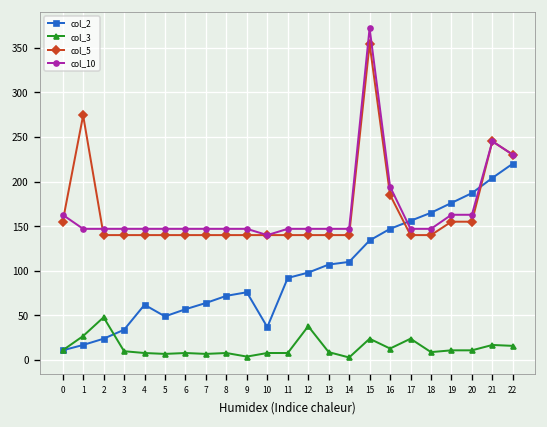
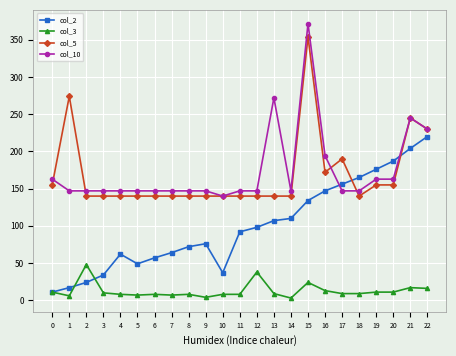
  {
    "col_2": {
      "1": 20,
      "2": 20,
      "3": 30,
      "4": 60,
      "5": 50,
      "6": 60,
      "7": 60,
      "8": 70,
      "9": 80,
      "10": 40,
      "11": 90,
      "12": 100,
      "13": 110,
      "14": 110,
      "15": 130,
      "16": 150,
      "17": 160,
      "18": 170,
      "19": 180,
      "20": 190,
      "21": 200,
      "22": 220
    },
    "col_3": {
-     "1": 30,
+     "1": 10,
      "2": 50,
      "3": 10,
      "4": 10,
      "5": 10,
      "6": 10,
      "7": 10,
      "8": 10,
      "9": 0,
      "10": 10,
      "11": 10,
      "12": 40,
      "13": 10,
      "14": 0,
      "15": 20,
      "16": 10,
-     "17": 20,
+     "17": 10,
      "18": 10,
      "19": 10,
      "20": 10,
      "21": 20,
      "22": 20
    },
    "col_5": {
      "0": 160,
      "1": 270,
      "2": 140,
      "3": 140,
      "4": 140,
      "5": 140,
      "6": 140,
      "7": 140,
      "8": 140,
      "9": 140,
      "11": 140,
      "12": 140,
      "13": 140,
      "14": 140,
      "15": 350,
-     "16": 190,
-     "17": 140,
+     "16": 170,
+     "17": 190,
      "18": 140,
      "19": 160,
      "20": 160
    },
    "col_10": {
      "0": 160,
      "1": 150,
      "2": 150,
      "3": 150,
      "4": 150,
      "5": 150,
      "6": 150,
      "7": 150,
      "8": 150,
      "9": 150,
      "11": 150,
      "12": 150,
-     "13": 150,
+     "13": 270,
      "14": 150,
      "15": 370,
      "16": 190,
      "17": 150,
      "18": 150,
      "19": 160,
      "20": 160
    }
  }
